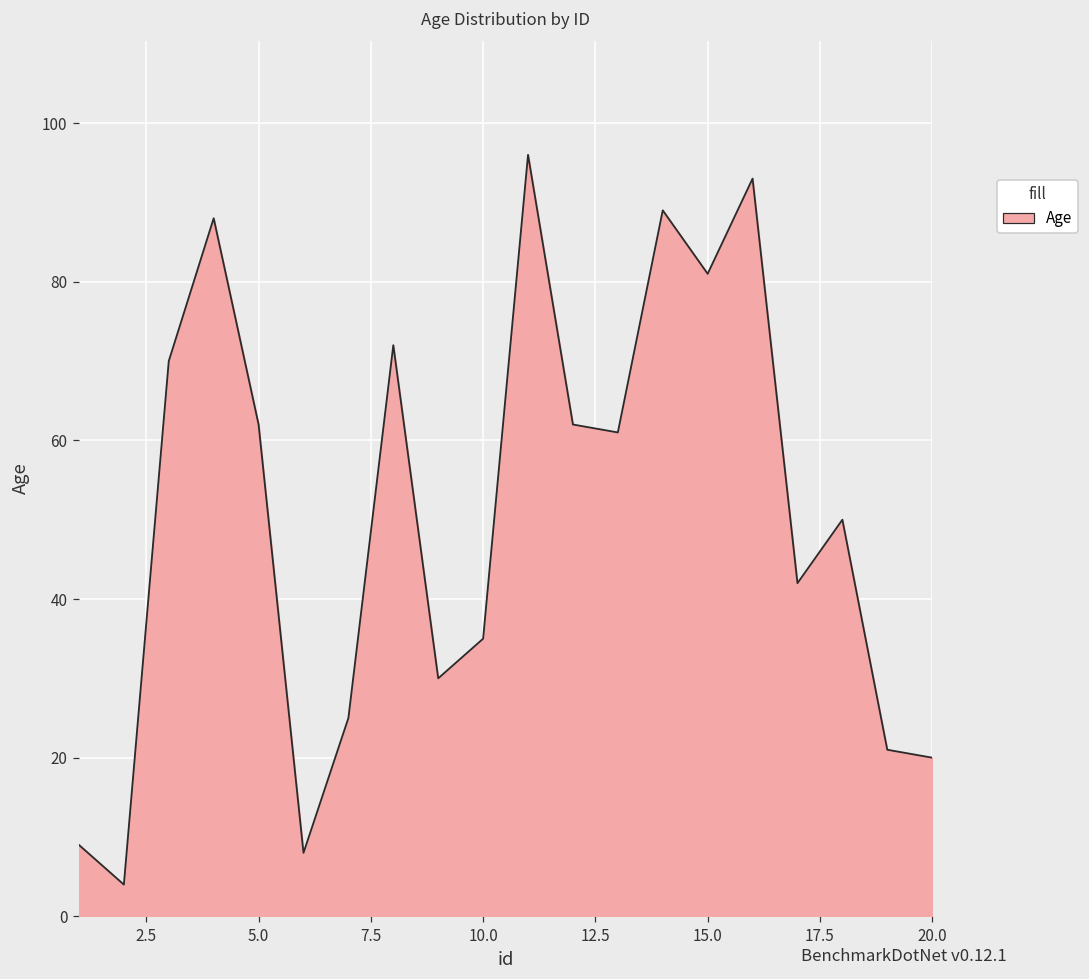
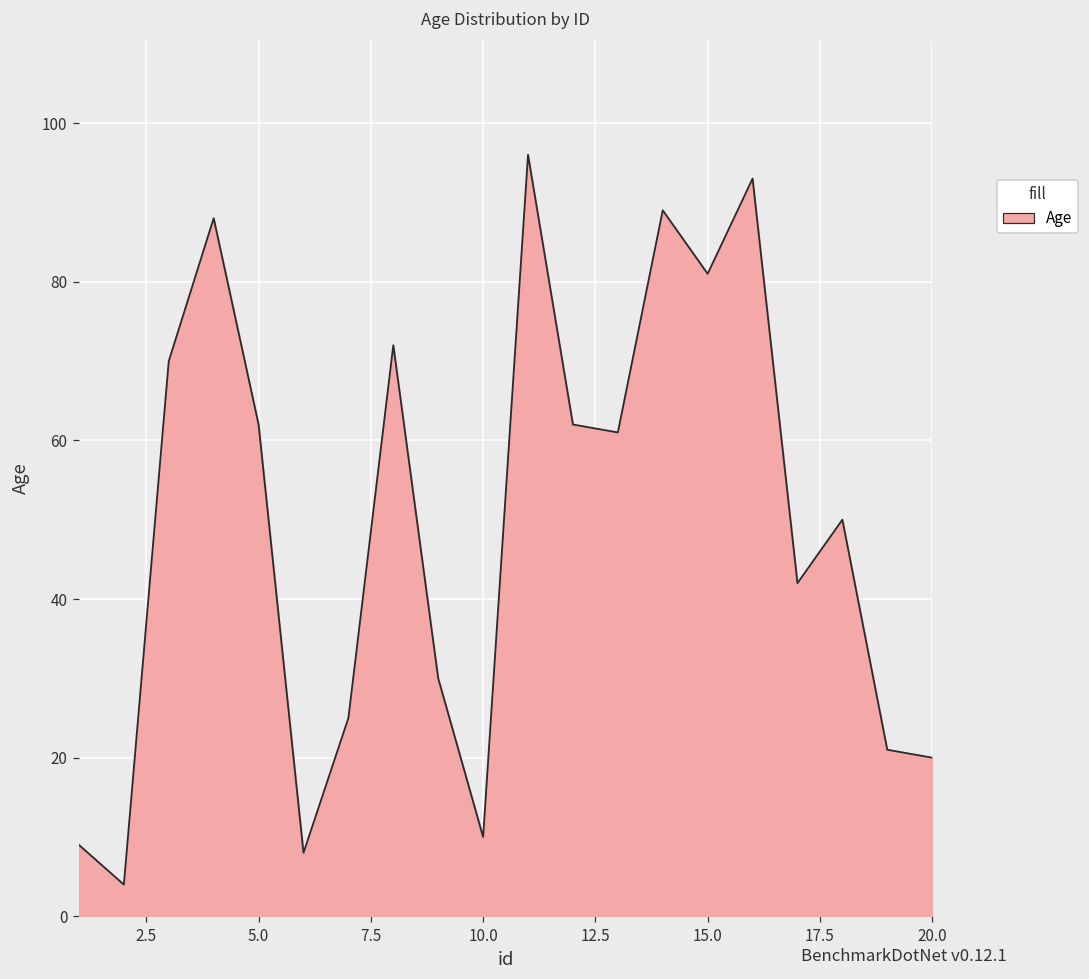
  {
    "5.0": 62,
-   "10.0": 35,
+   "10.0": 10,
    "15.0": 81,
    "20.0": 20
  }
